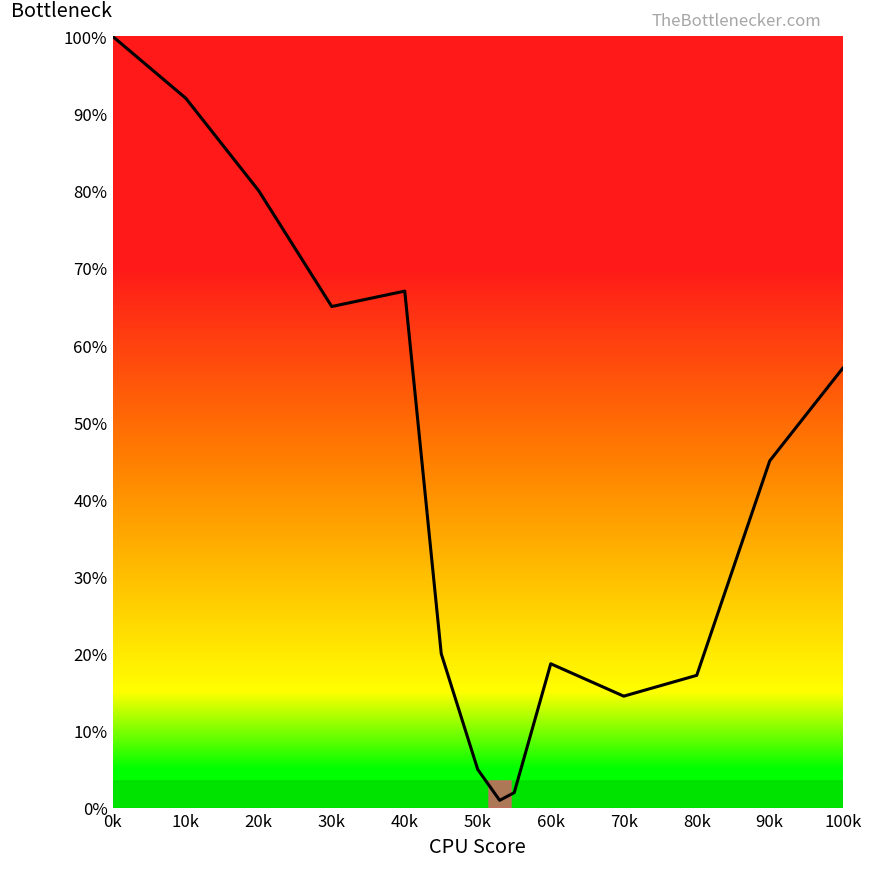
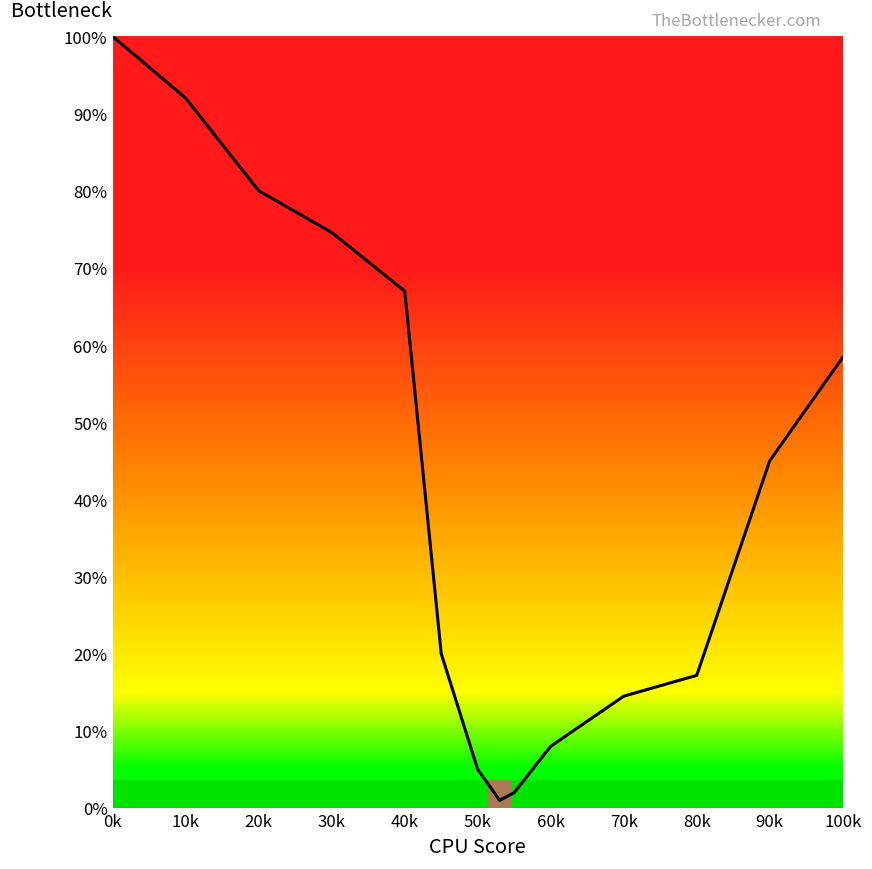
  {
    "0k": "100%",
    "10k": "92%",
    "20k": "80%",
-   "30k": "65%",
+   "30k": "75%",
    "40k": "67%",
    "50k": "5%",
-   "60k": "19%",
+   "60k": "8%",
    "70k": "15%",
    "80k": "17%",
    "90k": "45%",
-   "100k": "57%"
+   "100k": "58%"
  }
